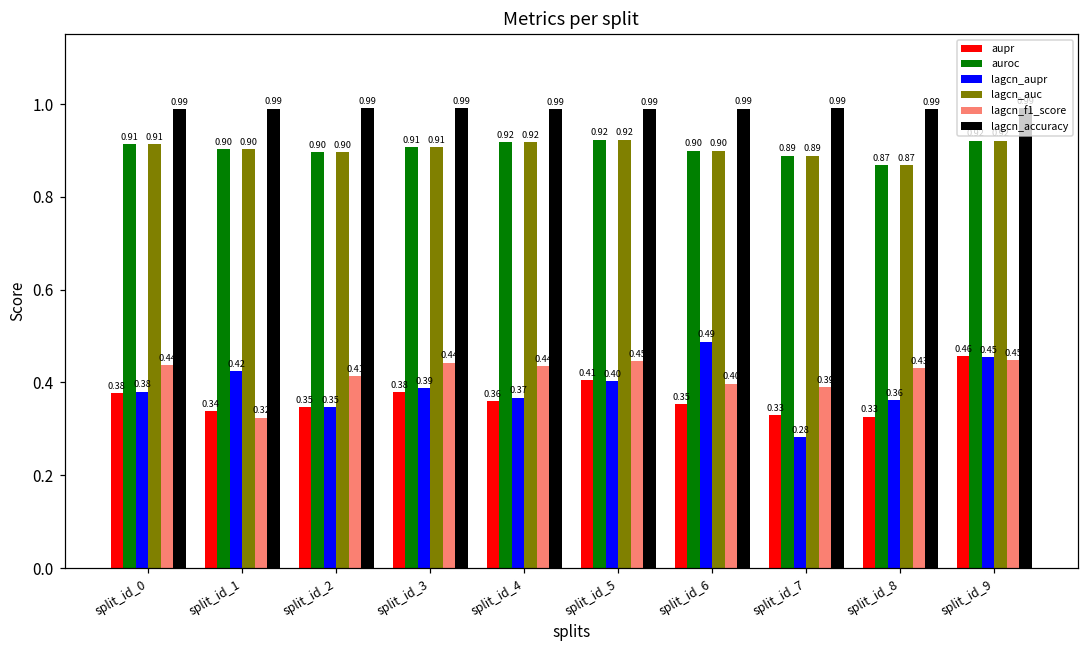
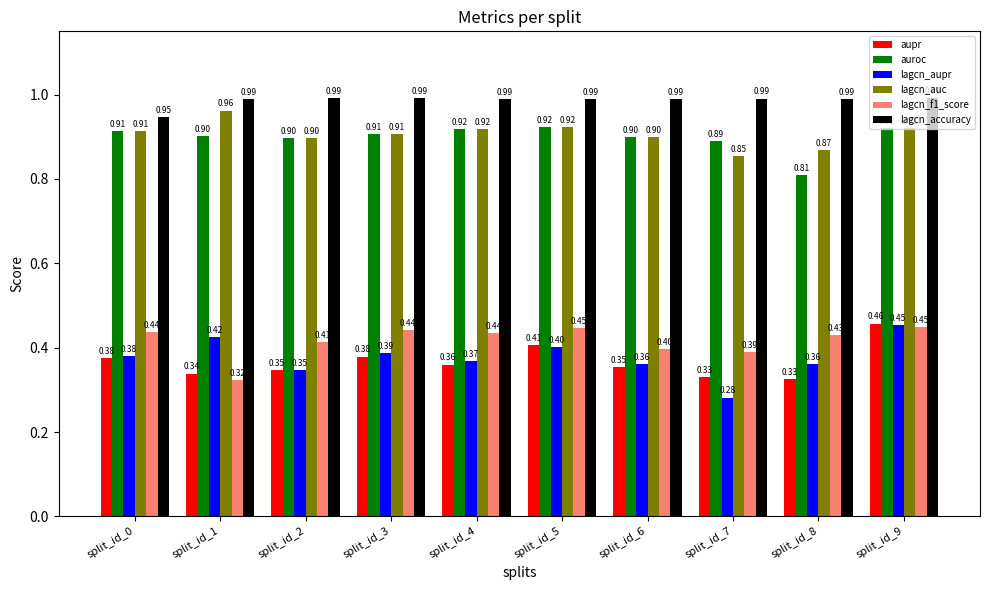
  {
    "aupr": {
      "split_id_0": 0.38,
      "split_id_1": 0.34,
      "split_id_2": 0.35,
      "split_id_3": 0.38,
      "split_id_4": 0.36,
      "split_id_5": 0.41,
      "split_id_6": 0.35,
      "split_id_7": 0.33,
      "split_id_8": 0.33,
      "split_id_9": 0.46
    },
    "auroc": {
      "split_id_0": 0.91,
      "split_id_1": 0.90,
      "split_id_2": 0.90,
      "split_id_3": 0.91,
      "split_id_4": 0.92,
      "split_id_5": 0.92,
      "split_id_6": 0.90,
      "split_id_7": 0.89,
-     "split_id_8": 0.87
+     "split_id_8": 0.81
    },
    "lagcn_aupr": {
      "split_id_0": 0.38,
      "split_id_1": 0.42,
      "split_id_2": 0.35,
      "split_id_3": 0.39,
      "split_id_4": 0.37,
      "split_id_5": 0.40,
-     "split_id_6": 0.49,
+     "split_id_6": 0.36,
      "split_id_7": 0.28,
      "split_id_8": 0.36,
      "split_id_9": 0.45
    },
    "lagcn_auc": {
      "split_id_0": 0.91,
-     "split_id_1": 0.90,
+     "split_id_1": 0.96,
      "split_id_2": 0.90,
      "split_id_3": 0.91,
      "split_id_4": 0.92,
      "split_id_5": 0.92,
      "split_id_6": 0.90,
-     "split_id_7": 0.89,
+     "split_id_7": 0.85,
      "split_id_8": 0.87
    },
    "lagcn_f1_score": {
      "split_id_0": 0.44,
      "split_id_1": 0.32,
      "split_id_2": 0.41,
      "split_id_3": 0.44,
      "split_id_4": 0.44,
      "split_id_5": 0.45,
      "split_id_6": 0.40,
      "split_id_7": 0.39,
      "split_id_8": 0.43,
      "split_id_9": 0.45
    },
    "lagcn_accuracy": {
-     "split_id_0": 0.99,
+     "split_id_0": 0.95,
      "split_id_1": 0.99,
      "split_id_2": 0.99,
      "split_id_3": 0.99,
      "split_id_4": 0.99,
      "split_id_5": 0.99,
      "split_id_6": 0.99,
      "split_id_7": 0.99,
      "split_id_8": 0.99
    }
  }
